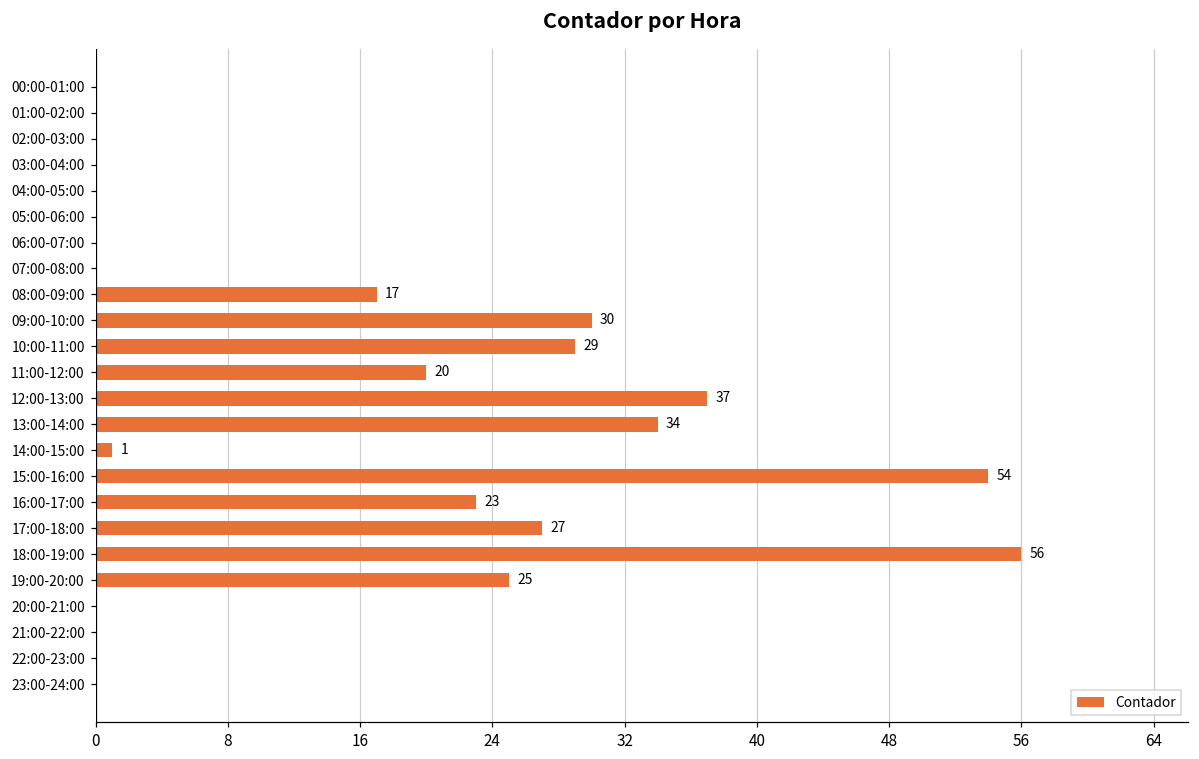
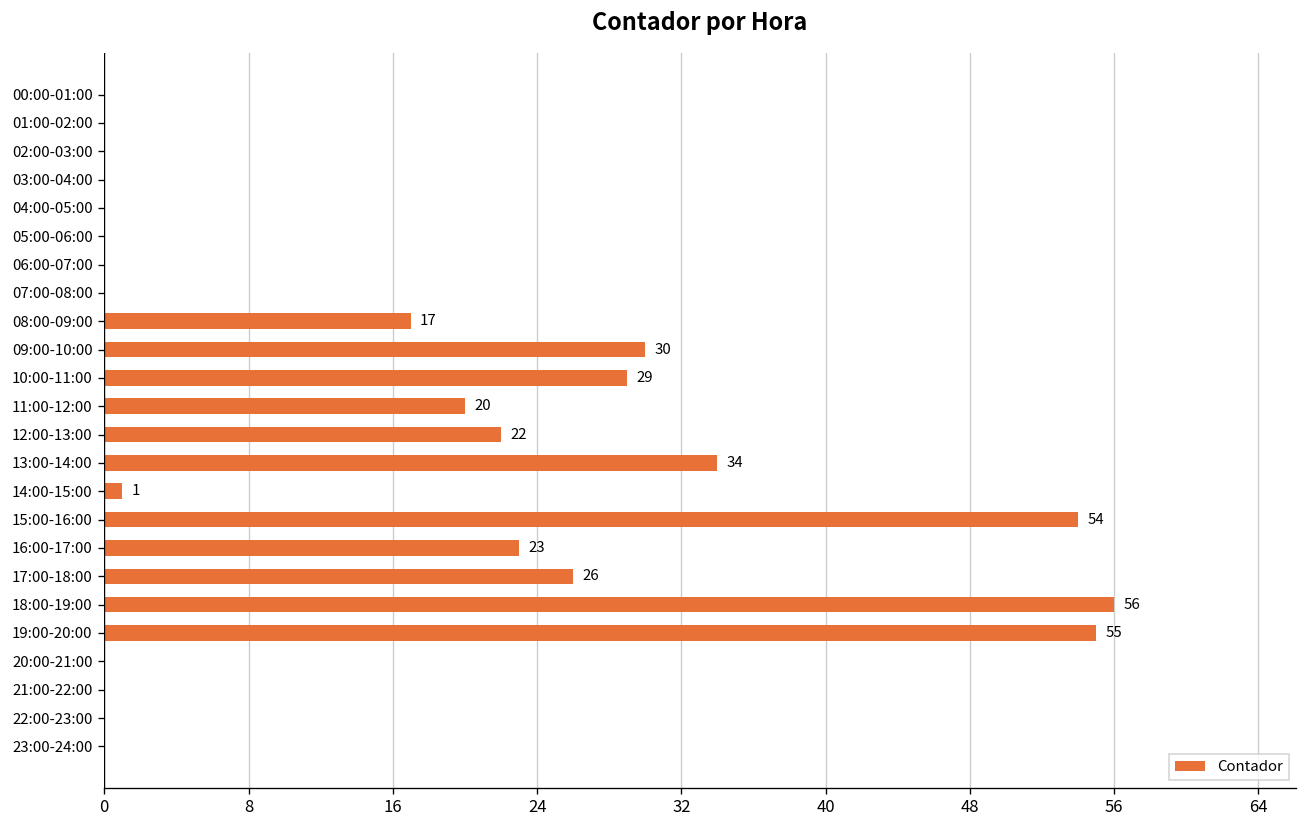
  {
    "08:00-09:00": 17,
    "09:00-10:00": 30,
    "10:00-11:00": 29,
    "11:00-12:00": 20,
-   "12:00-13:00": 37,
+   "12:00-13:00": 22,
    "13:00-14:00": 34,
    "14:00-15:00": 1,
    "15:00-16:00": 54,
    "16:00-17:00": 23,
-   "17:00-18:00": 27,
+   "17:00-18:00": 26,
    "18:00-19:00": 56,
-   "19:00-20:00": 25
+   "19:00-20:00": 55
  }
